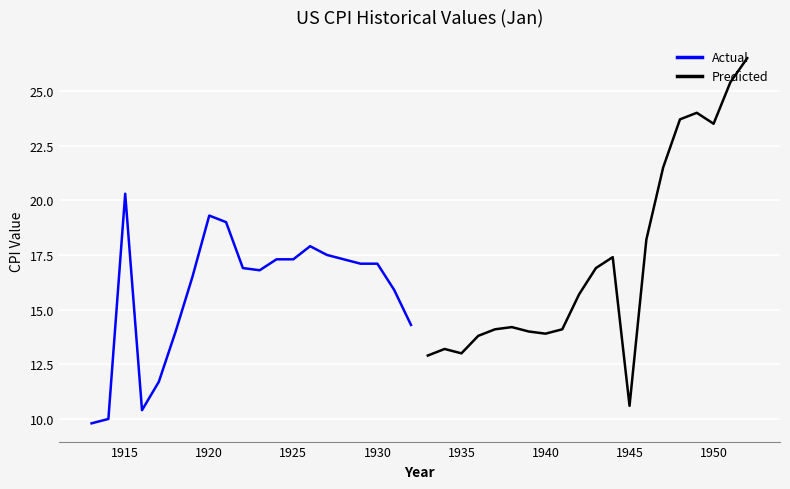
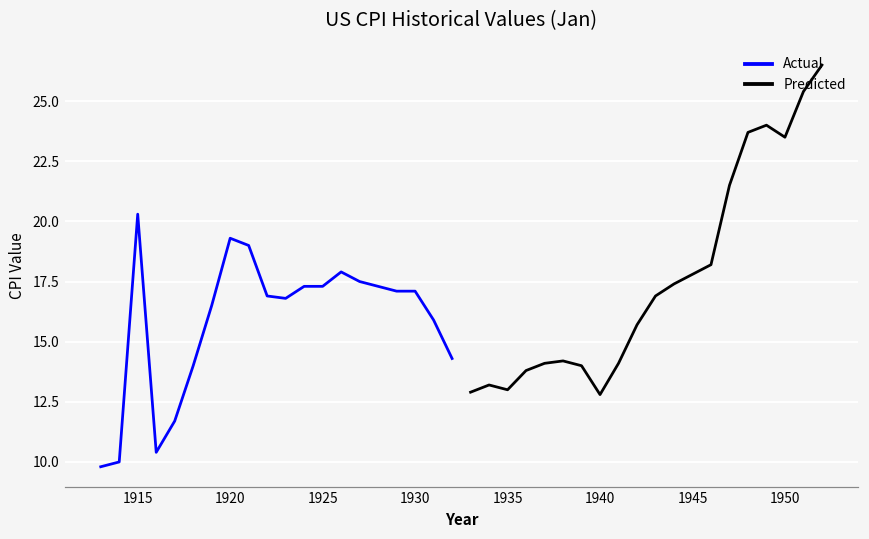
  {
    "Actual": {
      "1915": 20.3,
      "1920": 19.3,
      "1925": 17.3,
      "1930": 17.1
    },
    "Predicted": {
      "1935": 13.0,
-     "1940": 13.9,
-     "1945": 10.6,
+     "1940": 12.8,
+     "1945": 17.8,
      "1950": 23.5
    }
  }
